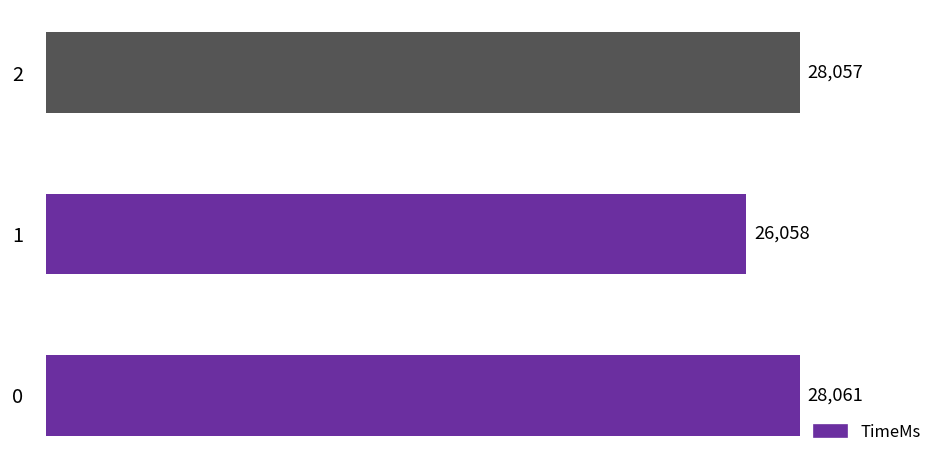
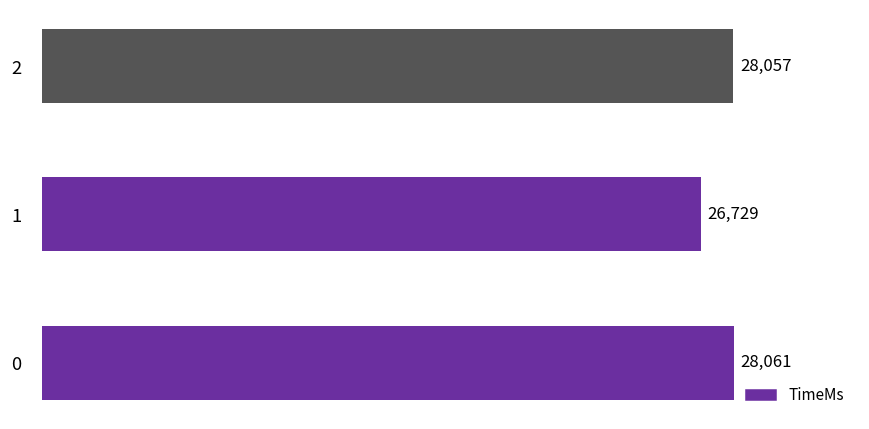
  {
    "2": "28,057",
-   "1": "26,058",
+   "1": "26,729",
    "0": "28,061"
  }
